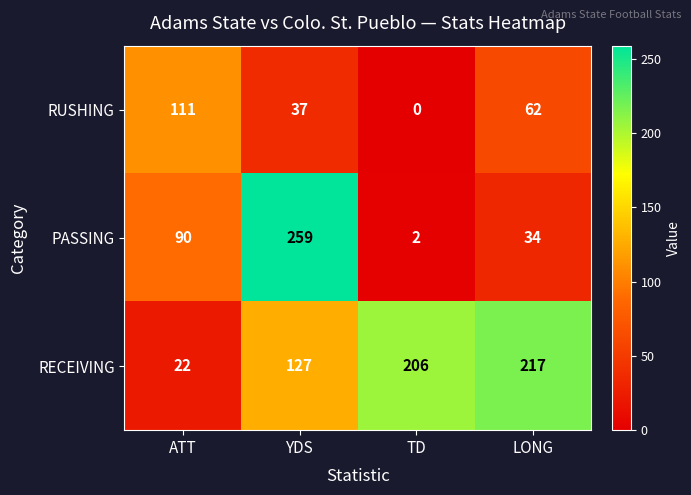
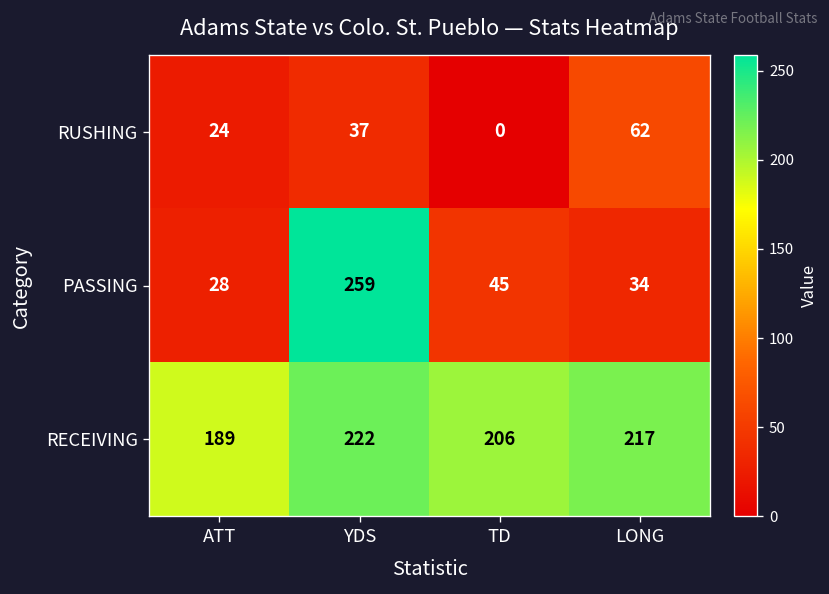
  {
    "RUSHING": {
-     "ATT": 111,
+     "ATT": 24,
      "YDS": 37,
      "TD": 0,
      "LONG": 62
    },
    "PASSING": {
-     "ATT": 90,
+     "ATT": 28,
      "YDS": 259,
-     "TD": 2,
+     "TD": 45,
      "LONG": 34
    },
    "RECEIVING": {
-     "ATT": 22,
-     "YDS": 127,
+     "ATT": 189,
+     "YDS": 222,
      "TD": 206,
      "LONG": 217
    }
  }
